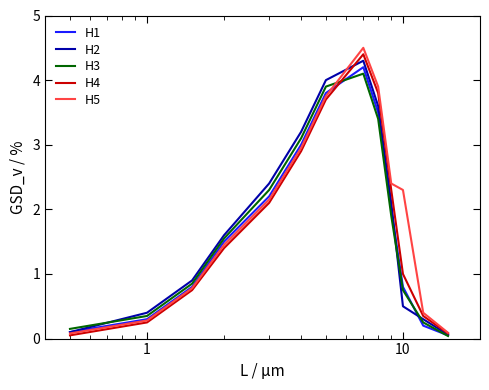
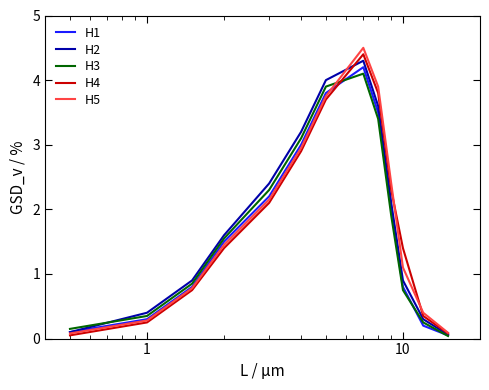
  {
    "H1": {
      "10": 0.8
    },
    "H2": {
      "1": 0.4,
-     "10": 0.5
+     "10": 0.9
    },
    "H3": {
      "1": 0.4,
      "10": 0.8
    },
    "H4": {
-     "10": 1.0
+     "10": 1.4
    },
    "H5": {
-     "10": 2.3
+     "10": 1.1
    }
  }
